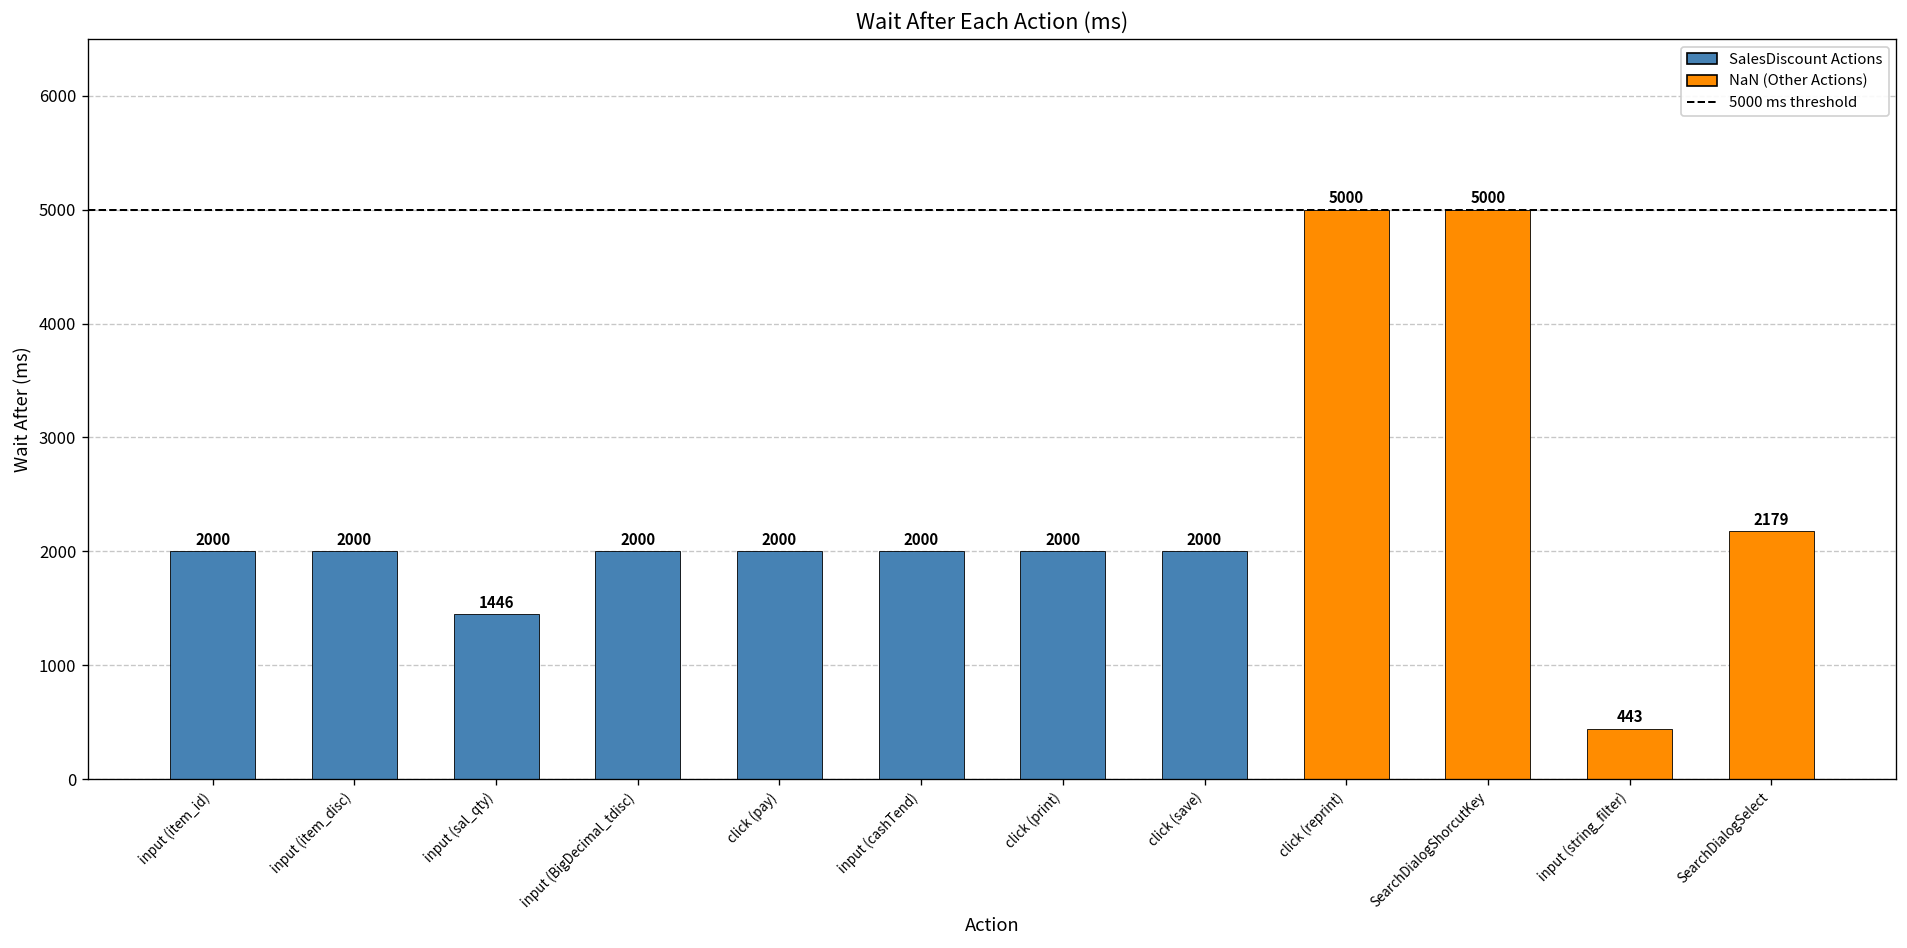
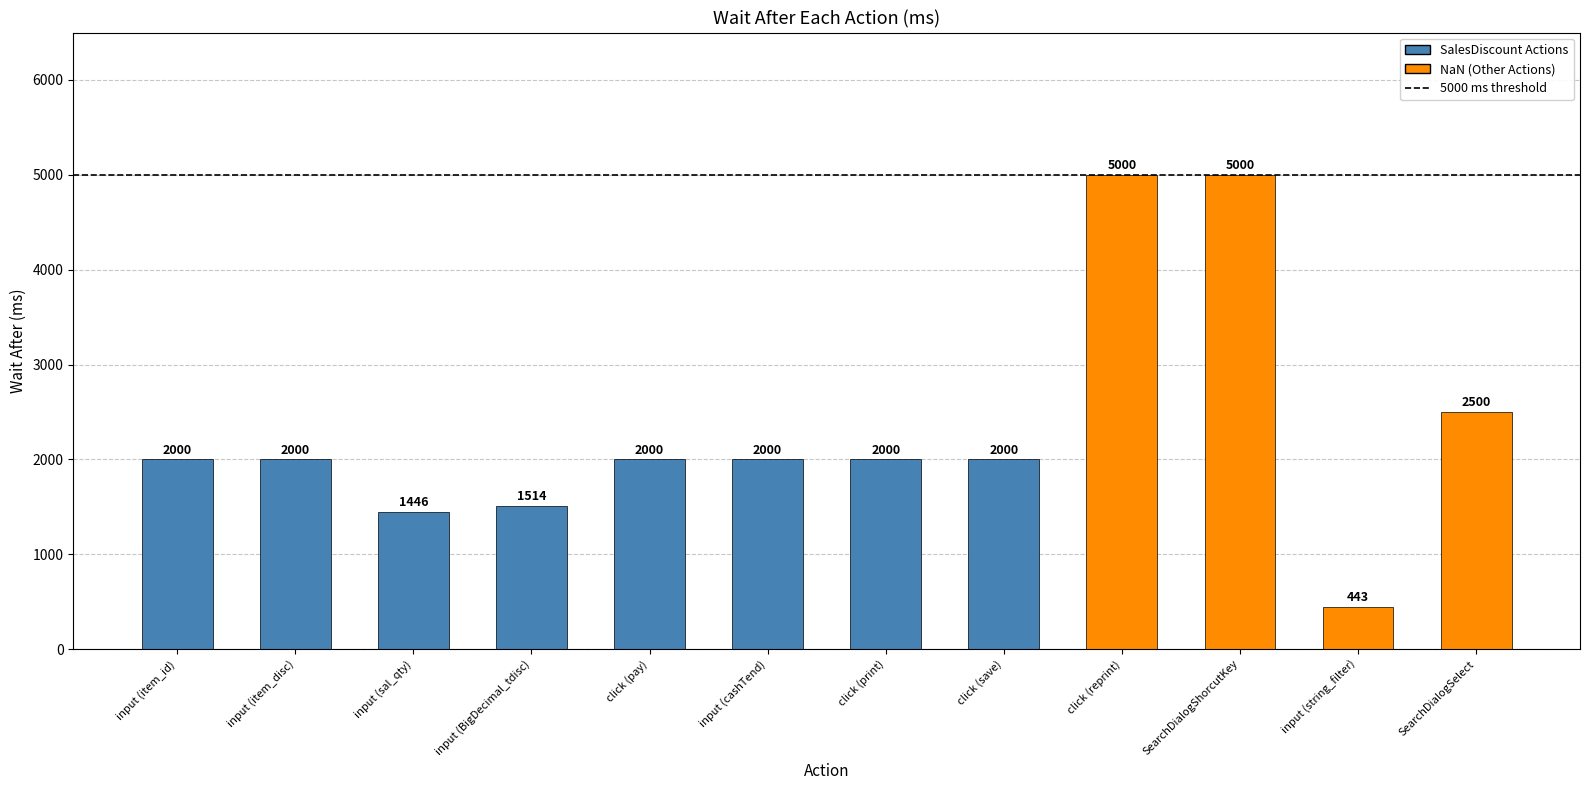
  {
    "input (item_id)": 2000,
    "input (item_disc)": 2000,
    "input (sal_qty)": 1446,
-   "input (BigDecimal_tdisc)": 2000,
+   "input (BigDecimal_tdisc)": 1514,
    "click (pay)": 2000,
    "input (cashTend)": 2000,
    "click (print)": 2000,
    "click (save)": 2000,
    "click (reprint)": 5000,
    "SearchDialogShorcutKey": 5000,
    "input (string_filter)": 443,
-   "SearchDialogSelect": 2179
+   "SearchDialogSelect": 2500
  }
